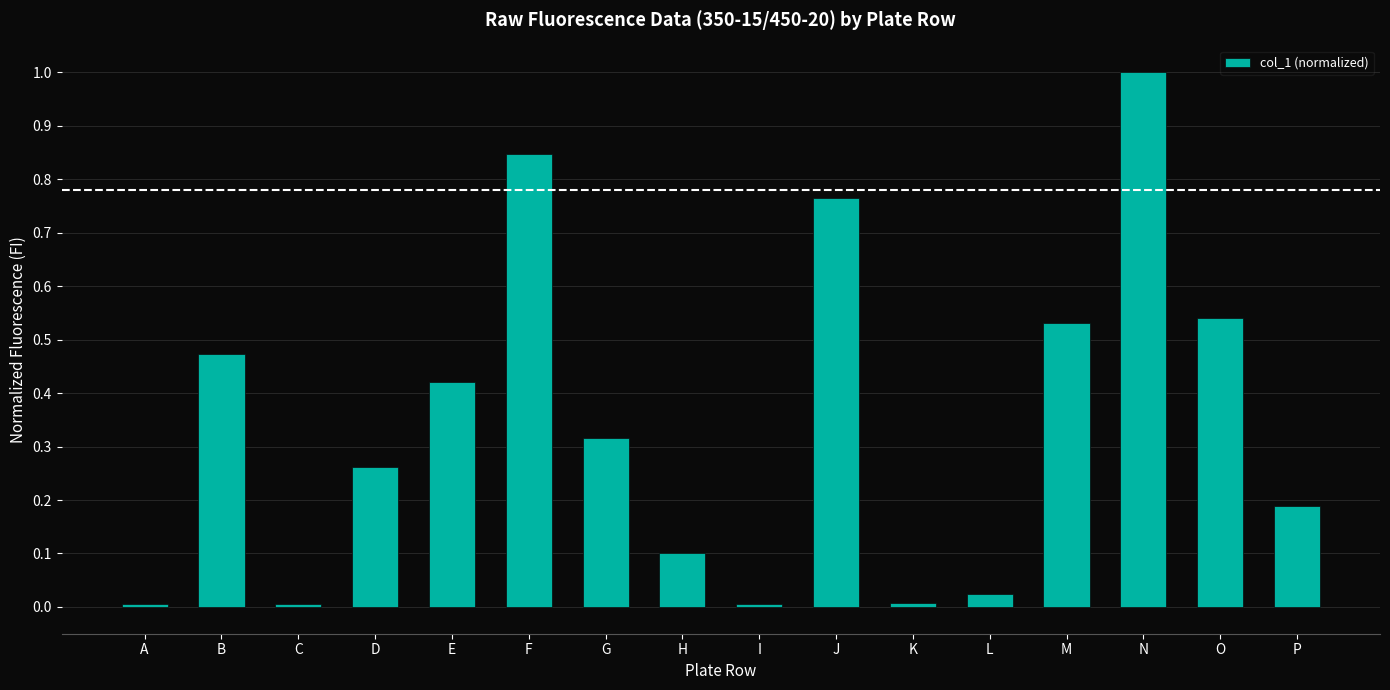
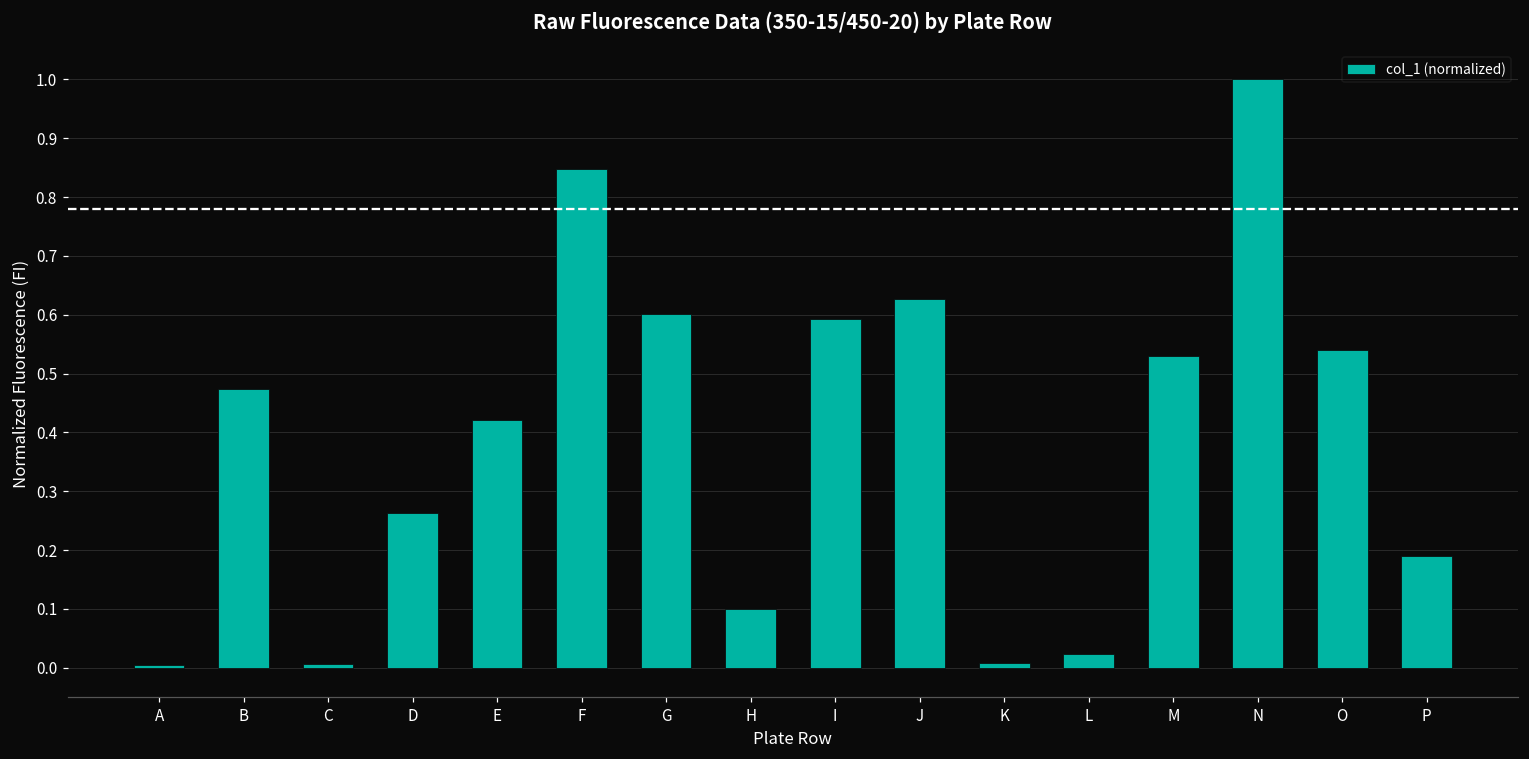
  {
    "A": 0.00,
    "B": 0.47,
    "C": 0.01,
    "D": 0.26,
    "E": 0.42,
    "F": 0.85,
-   "G": 0.32,
+   "G": 0.60,
    "H": 0.10,
-   "I": 0.01,
-   "J": 0.76,
+   "I": 0.59,
+   "J": 0.63,
    "K": 0.01,
    "L": 0.02,
    "M": 0.53,
    "N": 1.00,
    "O": 0.54,
    "P": 0.19
  }
